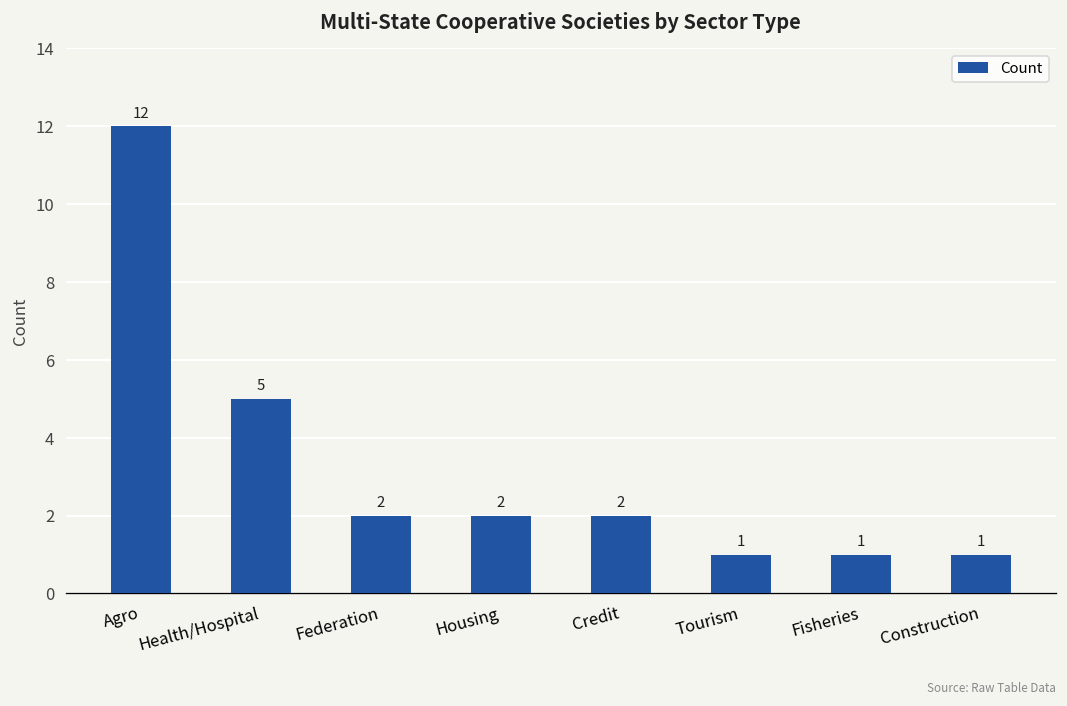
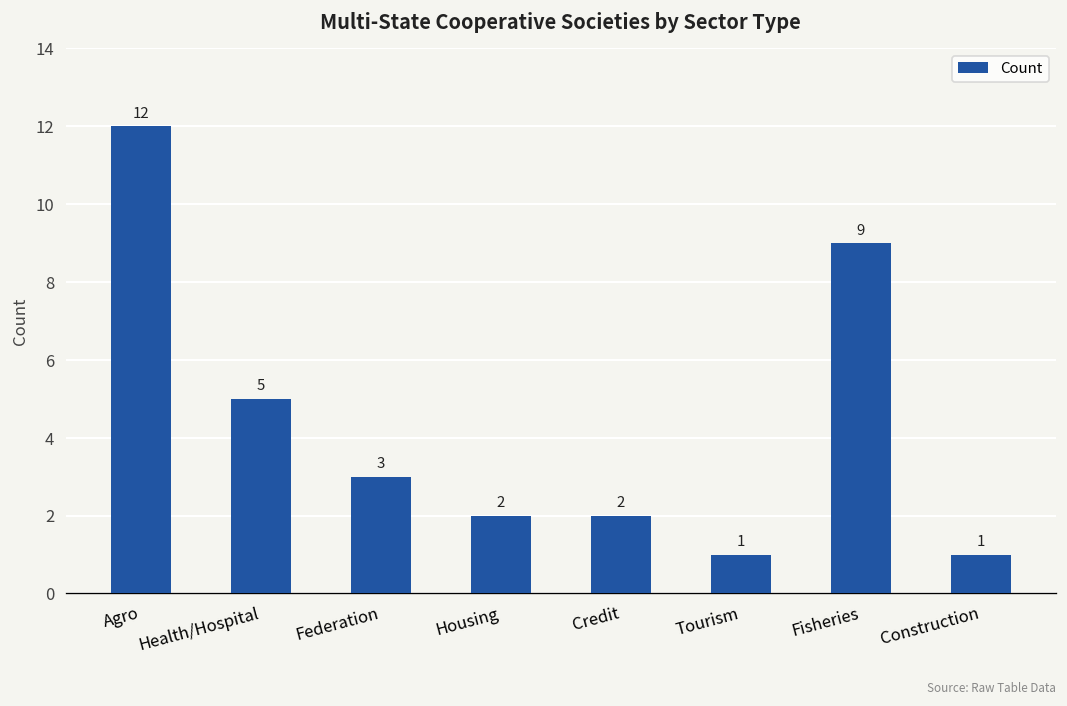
  {
    "Agro": 12,
    "Health/Hospital": 5,
-   "Federation": 2,
+   "Federation": 3,
    "Housing": 2,
    "Credit": 2,
    "Tourism": 1,
-   "Fisheries": 1,
+   "Fisheries": 9,
    "Construction": 1
  }
